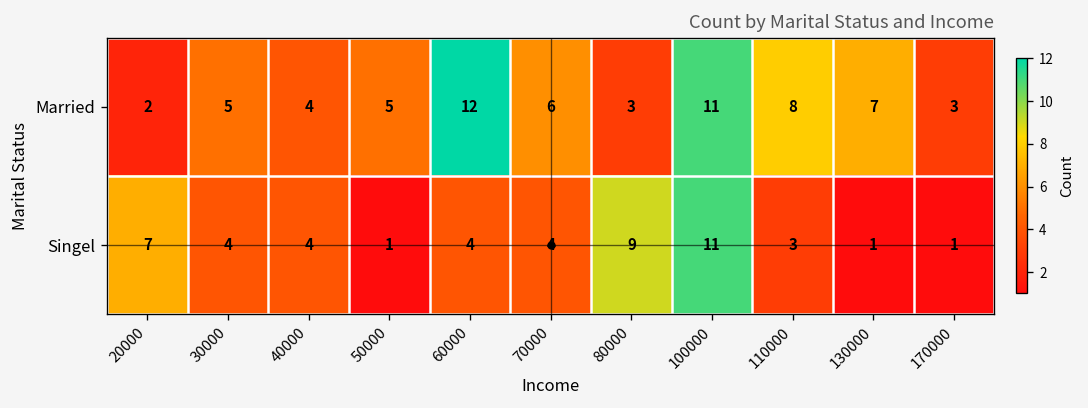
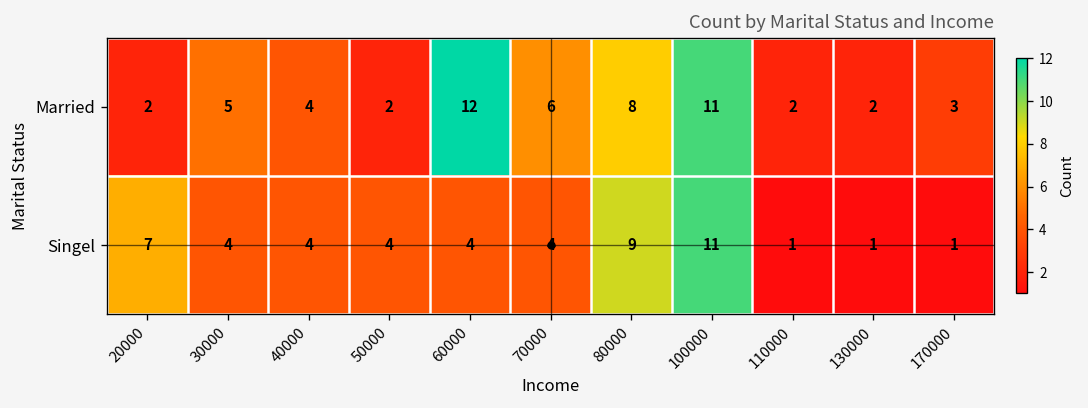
  {
    "Married": {
      "20000": 2,
      "30000": 5,
      "40000": 4,
-     "50000": 5,
+     "50000": 2,
      "60000": 12,
      "70000": 6,
-     "80000": 3,
+     "80000": 8,
      "100000": 11,
-     "110000": 8,
-     "130000": 7,
+     "110000": 2,
+     "130000": 2,
      "170000": 3
    },
    "Singel": {
      "20000": 7,
      "30000": 4,
      "40000": 4,
-     "50000": 1,
+     "50000": 4,
      "60000": 4,
      "80000": 9,
      "100000": 11,
-     "110000": 3,
+     "110000": 1,
      "130000": 1,
      "170000": 1
    }
  }
